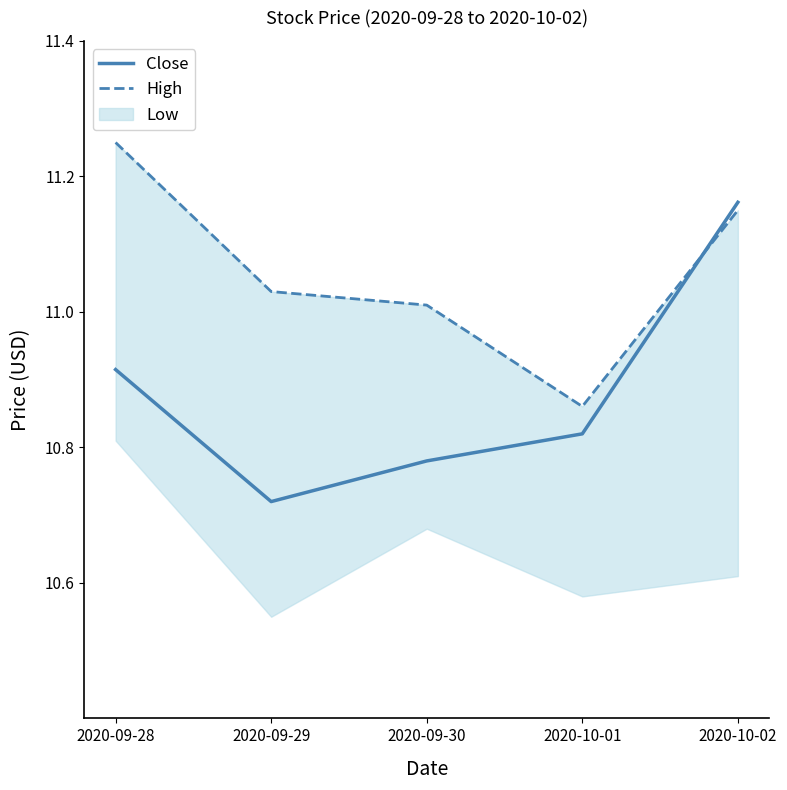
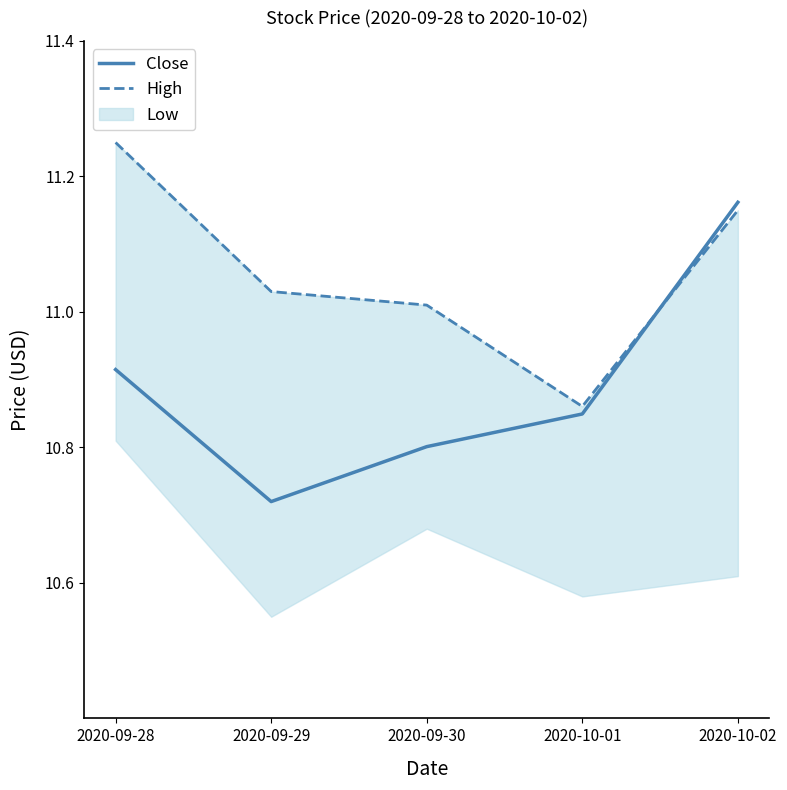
  {
    "Close": {
      "2020-09-28": 10.91,
      "2020-09-29": 10.72,
-     "2020-09-30": 10.78,
-     "2020-10-01": 10.82,
+     "2020-09-30": 10.80,
+     "2020-10-01": 10.85,
      "2020-10-02": 11.16
    },
    "Low": {
      "2020-09-28": 11.25,
      "2020-09-29": 11.03,
      "2020-09-30": 11.01,
      "2020-10-01": 10.86,
      "2020-10-02": 11.15
    }
  }
